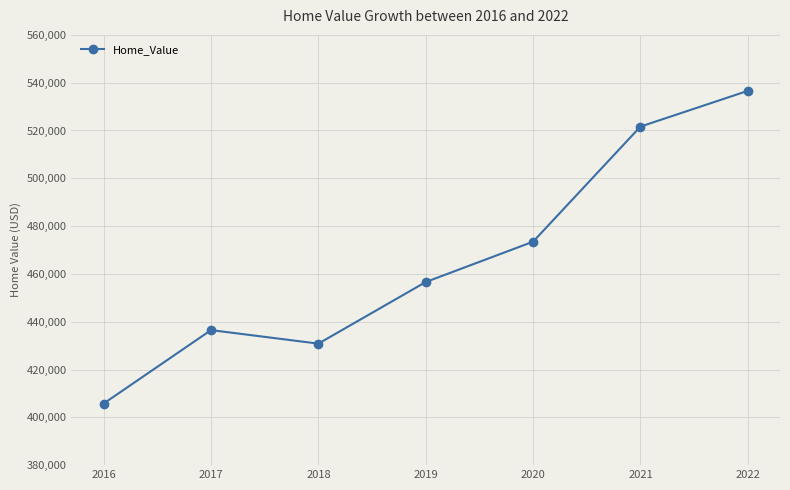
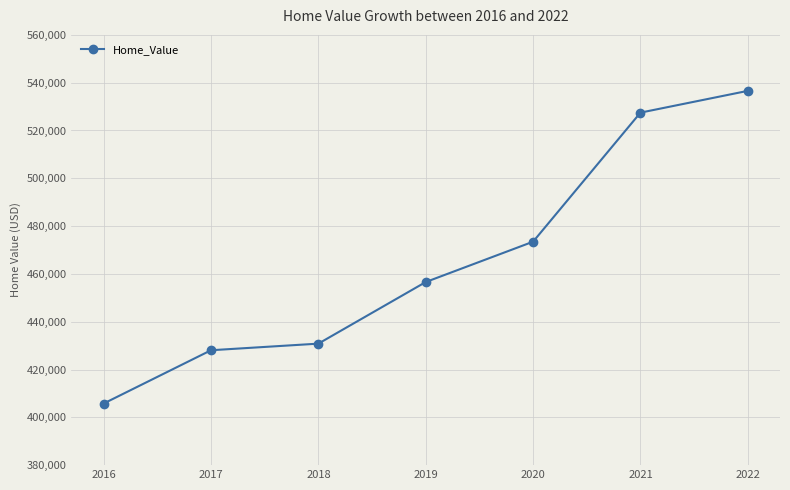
  {
    "2016": "406,000",
-   "2017": "436,000",
+   "2017": "428,000",
    "2018": "431,000",
    "2019": "457,000",
    "2020": "473,000",
-   "2021": "522,000",
+   "2021": "527,000",
    "2022": "537,000"
  }
